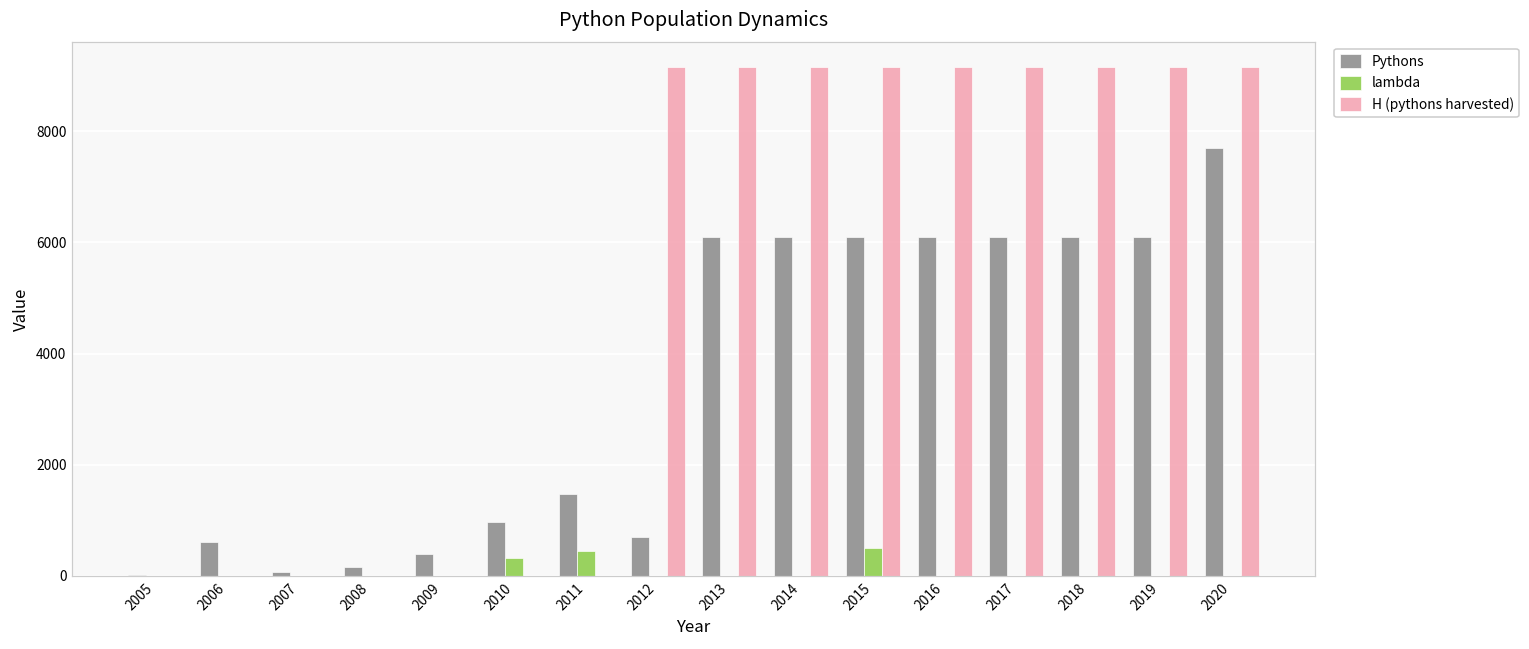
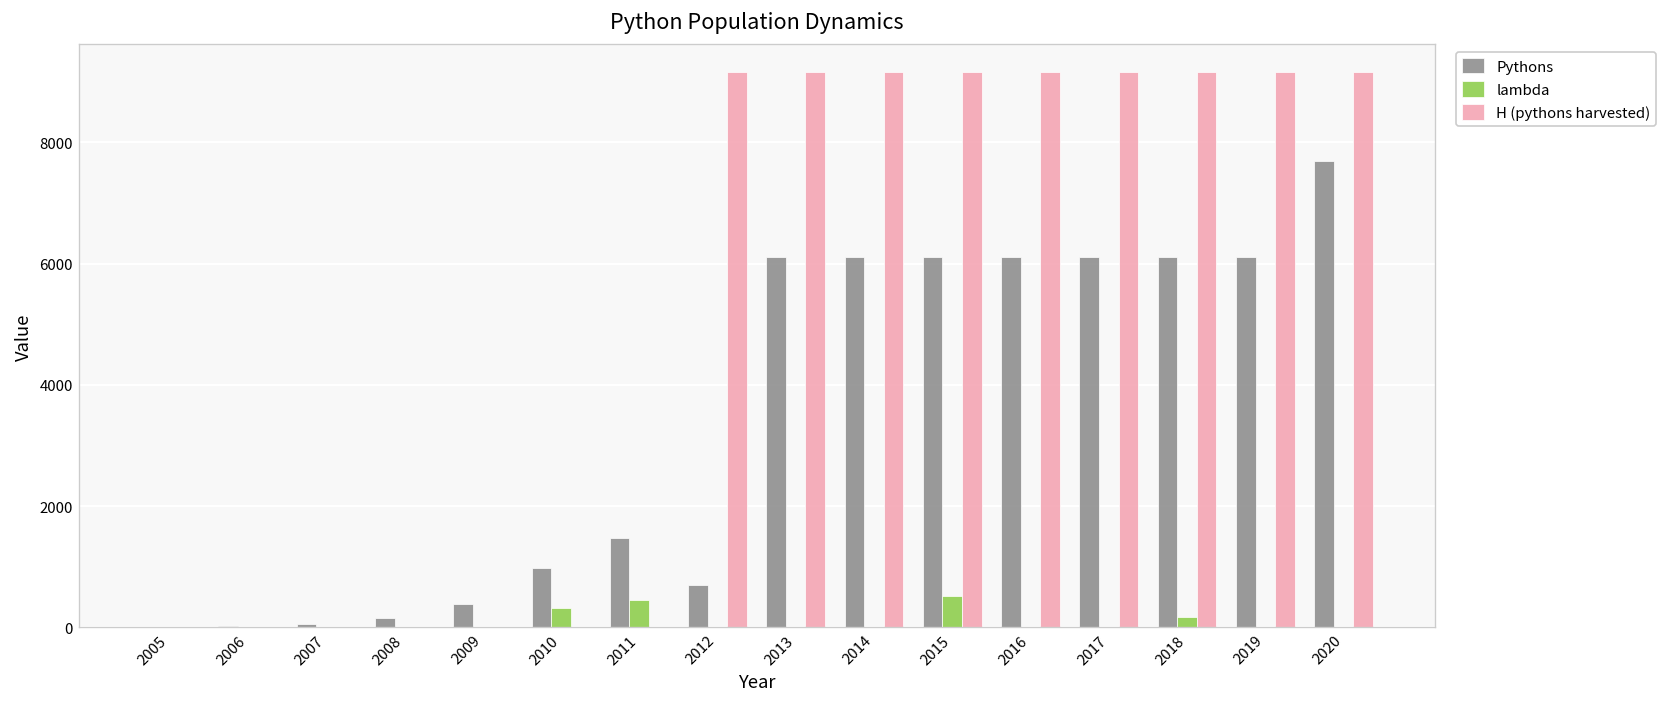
  {
    "Pythons": {
-     "2006": 600,
+     "2006": 0,
      "2007": 100,
      "2008": 200,
      "2009": 400,
      "2010": 1000,
      "2011": 1500,
      "2012": 700,
      "2013": 6100,
      "2014": 6100,
      "2015": 6100,
      "2016": 6100,
      "2017": 6100,
      "2018": 6100,
      "2019": 6100,
      "2020": 7700
    },
    "lambda": {
      "2005": 0,
      "2010": 300,
      "2011": 400,
      "2015": 500,
-     "2018": 0
+     "2018": 200
    },
    "H (pythons harvested)": {
      "2005": 0,
      "2006": 0,
      "2007": 0,
      "2008": 0,
      "2009": 0,
      "2010": 0,
      "2011": 0,
      "2012": 9200,
      "2013": 9200,
      "2014": 9200,
      "2015": 9200,
      "2016": 9200,
      "2017": 9200,
      "2018": 9200,
      "2019": 9200,
      "2020": 9200
    }
  }
